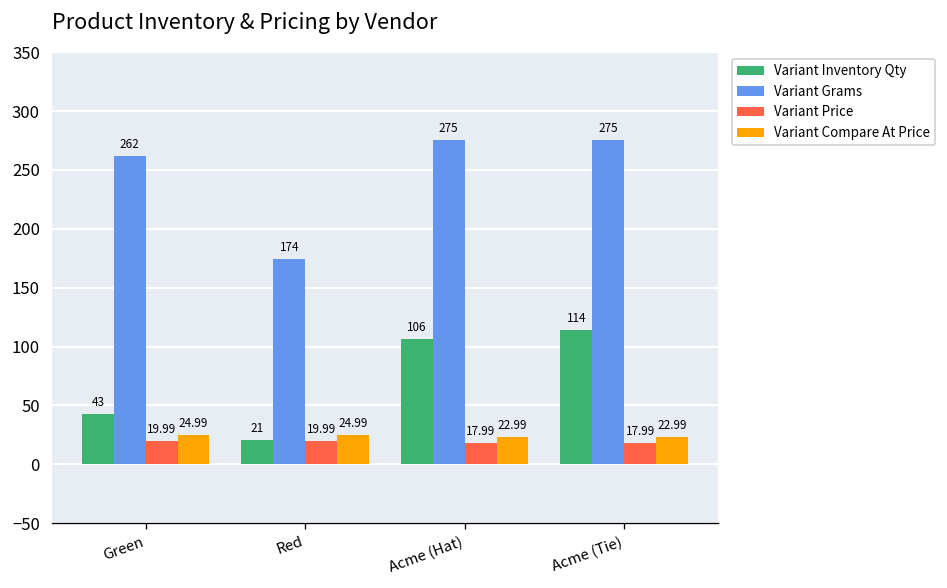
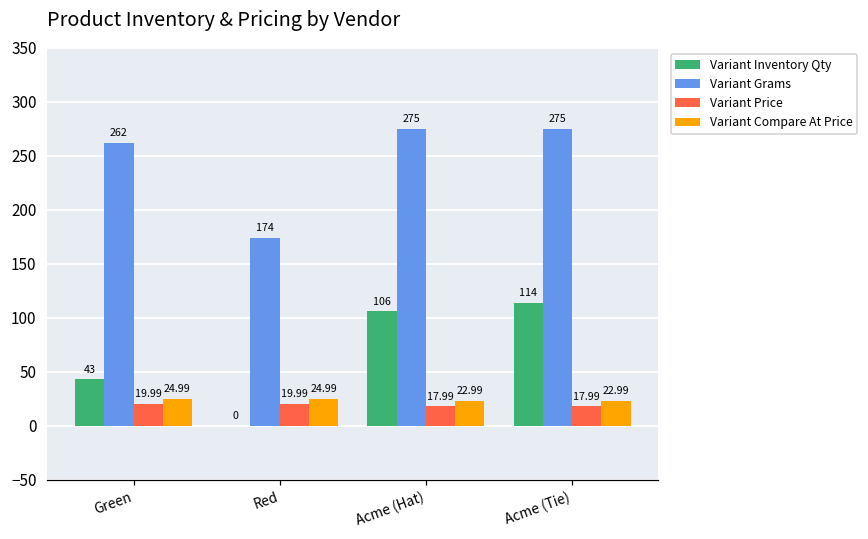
  {
    "Variant Inventory Qty": {
      "Green": 43,
-     "Red": 21,
+     "Red": 0,
      "Acme (Hat)": 106,
      "Acme (Tie)": 114
    },
    "Variant Grams": {
      "Green": 262,
      "Red": 174,
      "Acme (Hat)": 275,
      "Acme (Tie)": 275
    },
    "Variant Price": {
      "Green": 19.99,
      "Red": 19.99,
      "Acme (Hat)": 17.99,
      "Acme (Tie)": 17.99
    },
    "Variant Compare At Price": {
      "Green": 24.99,
      "Red": 24.99,
      "Acme (Hat)": 22.99,
      "Acme (Tie)": 22.99
    }
  }
